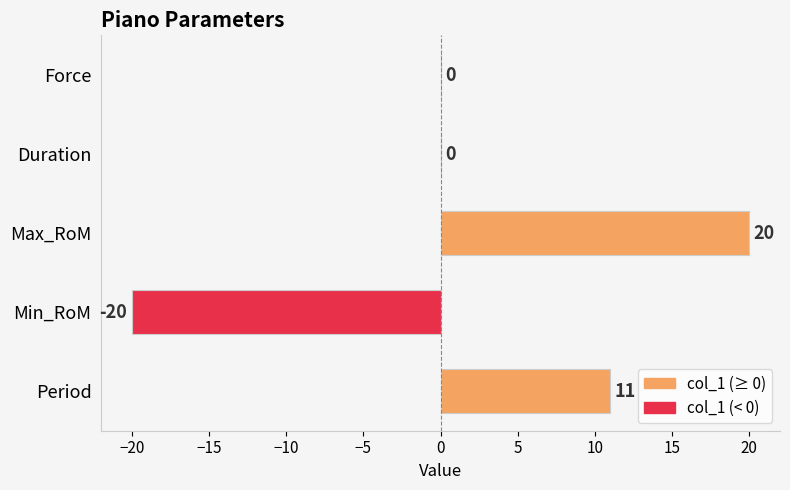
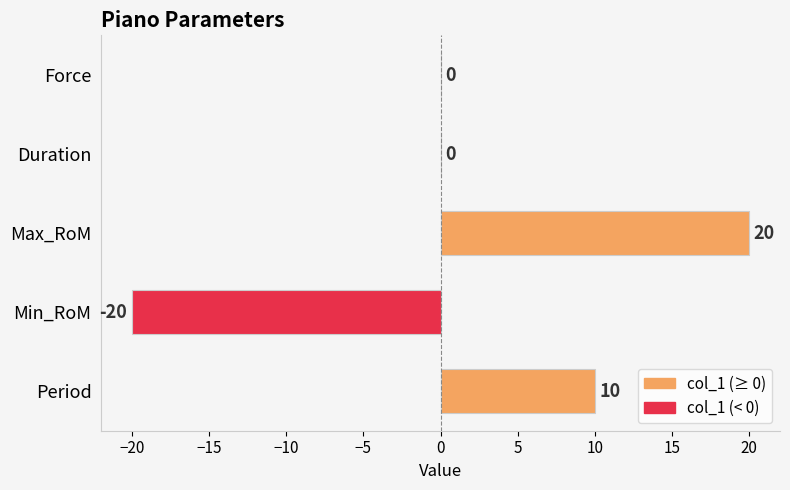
  {
    "Force": 0,
    "Duration": 0,
    "Max_RoM": 20,
    "Min_RoM": -20,
-   "Period": 11
+   "Period": 10
  }
